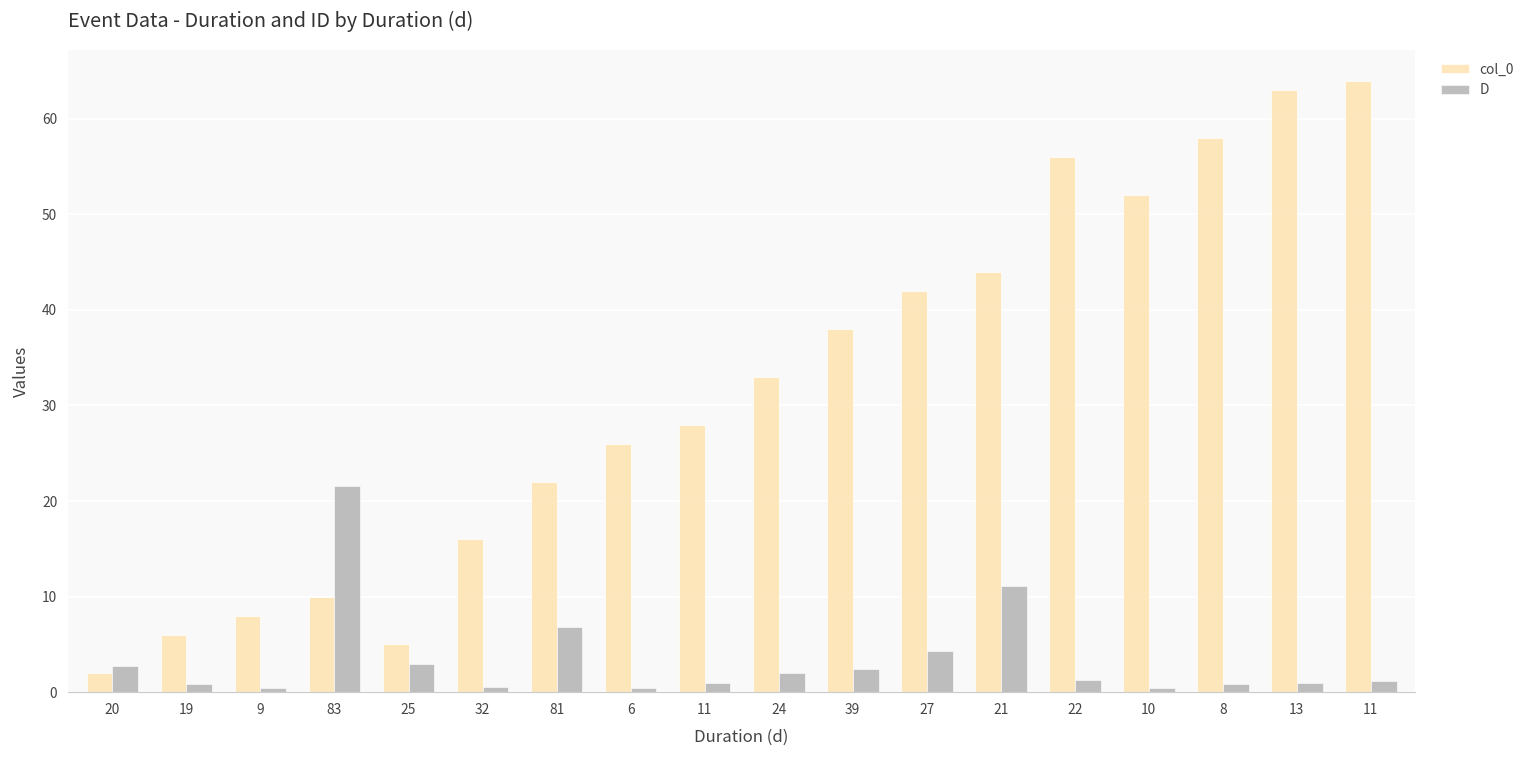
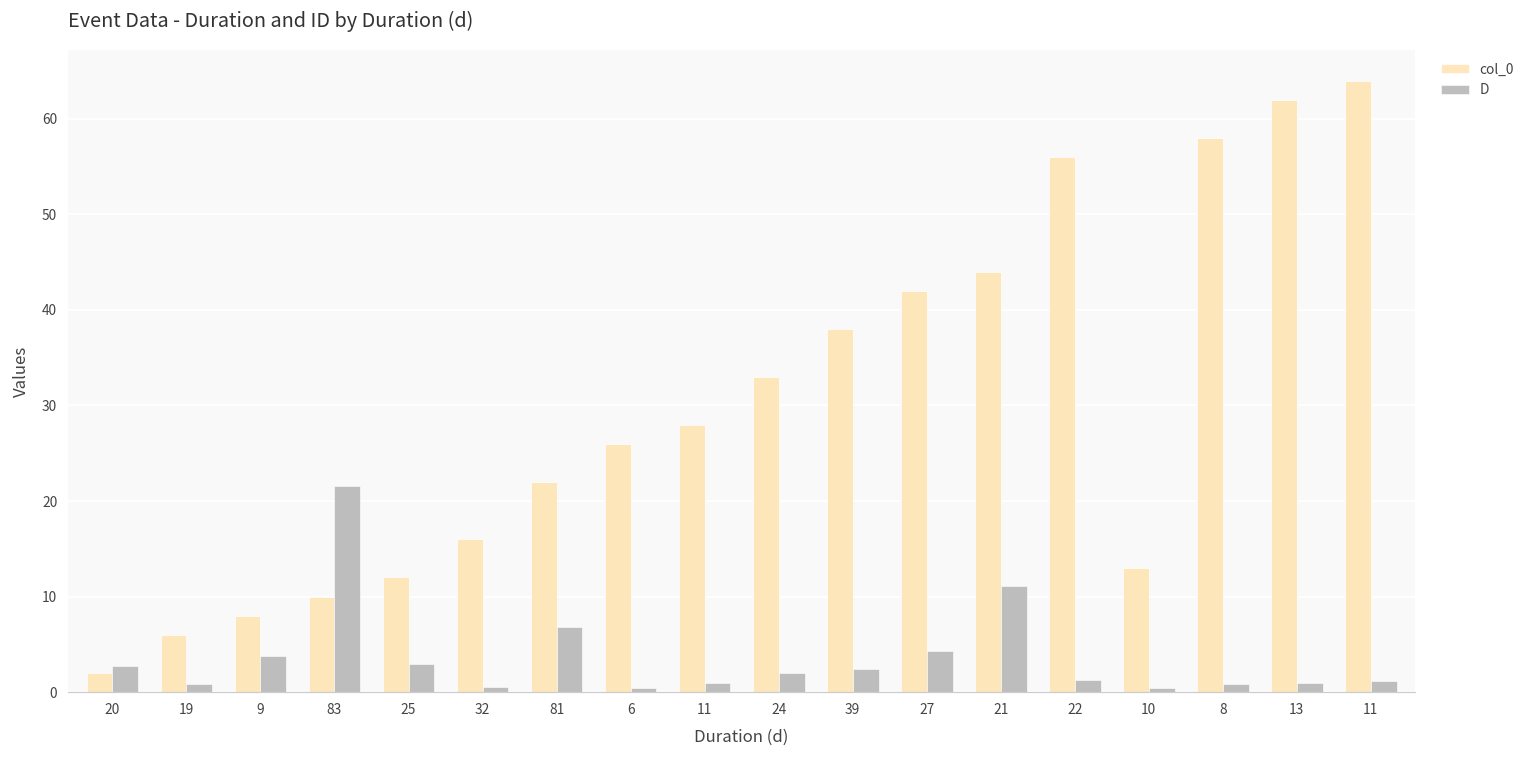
  {
    "col_0": {
      "20": 2,
      "19": 6,
      "9": 8,
      "83": 10,
-     "25": 5,
+     "25": 12,
      "32": 16,
      "81": 22,
      "6": 26,
      "24": 33,
      "39": 38,
      "27": 42,
      "21": 44,
      "22": 56,
-     "10": 52,
+     "10": 13,
      "8": 58,
-     "13": 63
+     "13": 62
    },
    "D": {
      "20": 3,
      "19": 1,
-     "9": 0,
+     "9": 4,
      "83": 22,
      "25": 3,
      "32": 0,
      "81": 7,
      "6": 0,
      "24": 2,
      "39": 2,
      "27": 4,
      "21": 11,
      "22": 1,
      "10": 0,
      "8": 1,
      "13": 1
    }
  }
